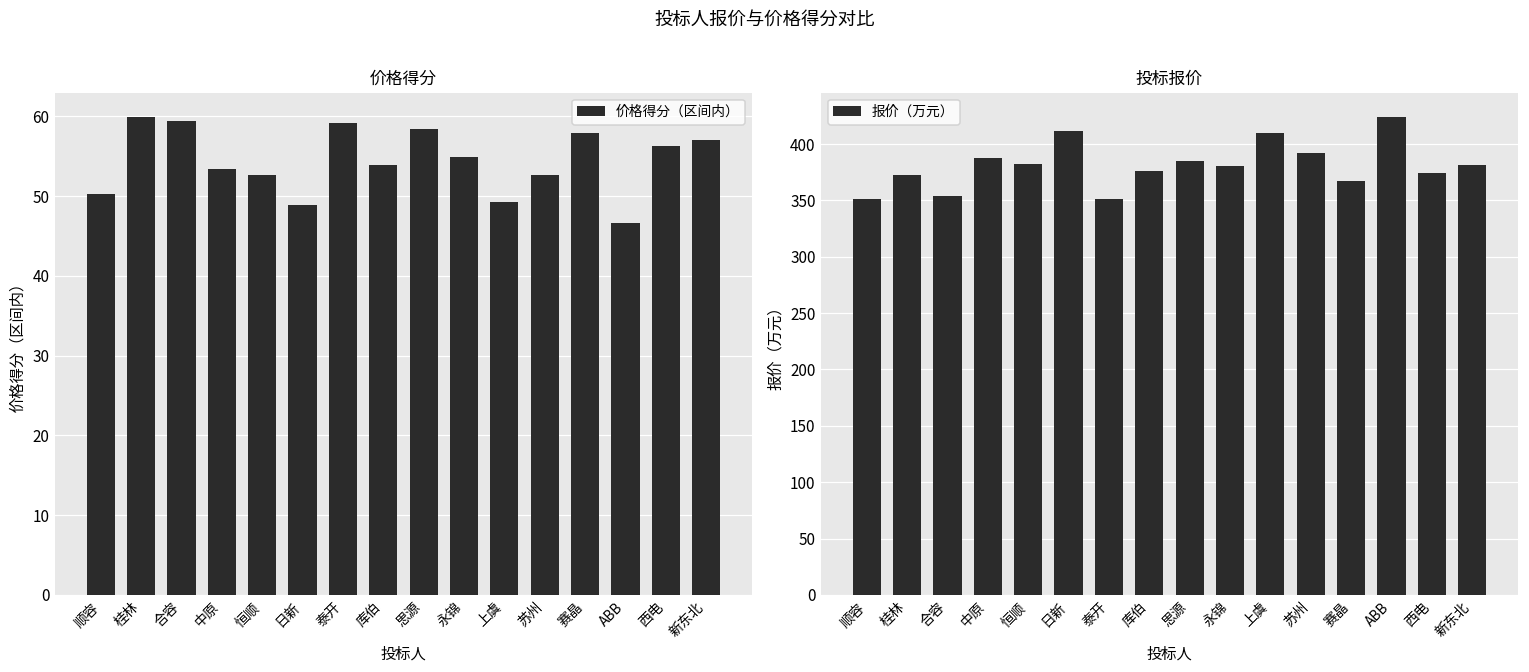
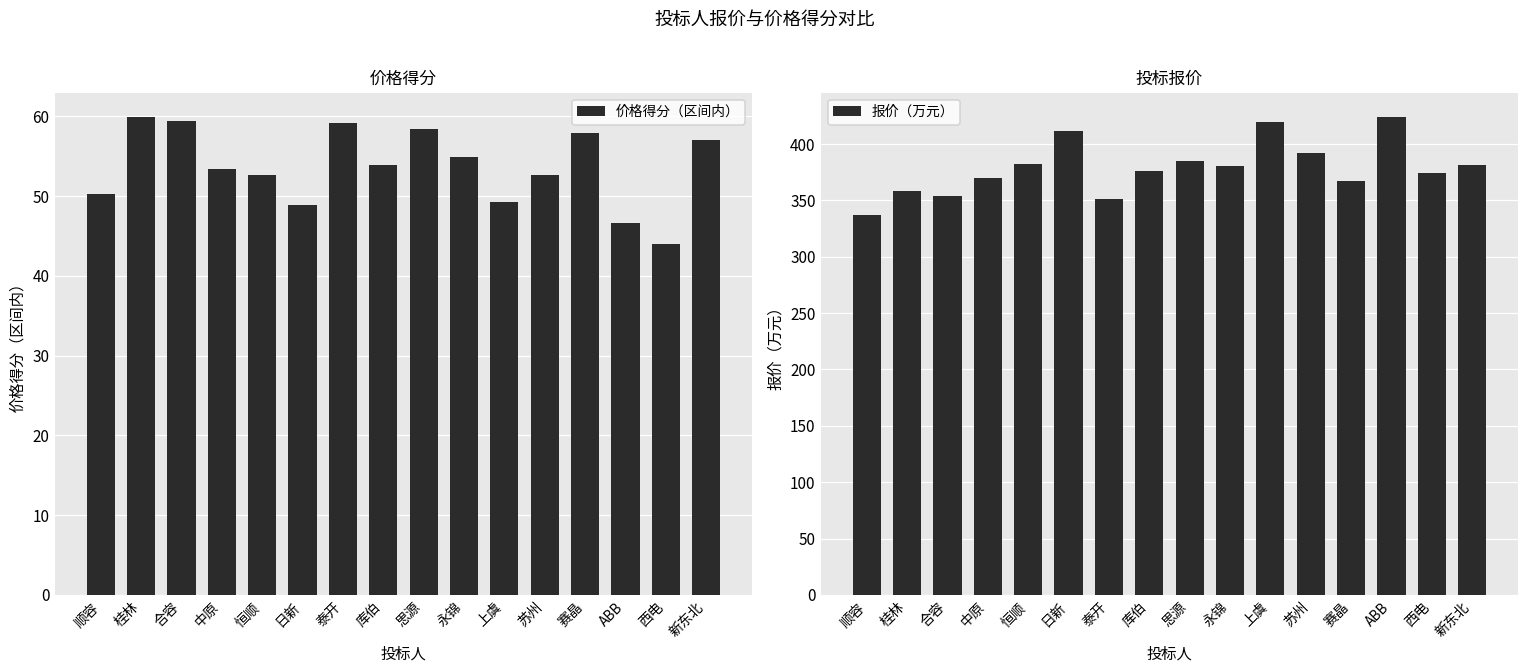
  {
    "价格得分": {
      "顺容": 50,
      "桂林": 60,
      "合容": 59,
      "中原": 53,
      "恒顺": 53,
      "日新": 49,
      "泰开": 59,
      "库伯": 54,
      "思源": 58,
      "永锦": 55,
      "上虞": 49,
      "苏州": 53,
      "赛晶": 58,
      "ABB": 47,
-     "西电": 56,
+     "西电": 44,
      "新东北": 57
    },
    "投标报价": {
-     "顺容": 351,
-     "桂林": 373,
+     "顺容": 337,
+     "桂林": 359,
      "合容": 354,
-     "中原": 388,
+     "中原": 370,
      "恒顺": 382,
      "日新": 411,
      "泰开": 351,
      "库伯": 376,
      "思源": 385,
      "永锦": 381,
-     "上虞": 410,
+     "上虞": 419,
      "苏州": 392,
      "赛晶": 367,
      "ABB": 424,
      "西电": 375,
      "新东北": 382
    }
  }
